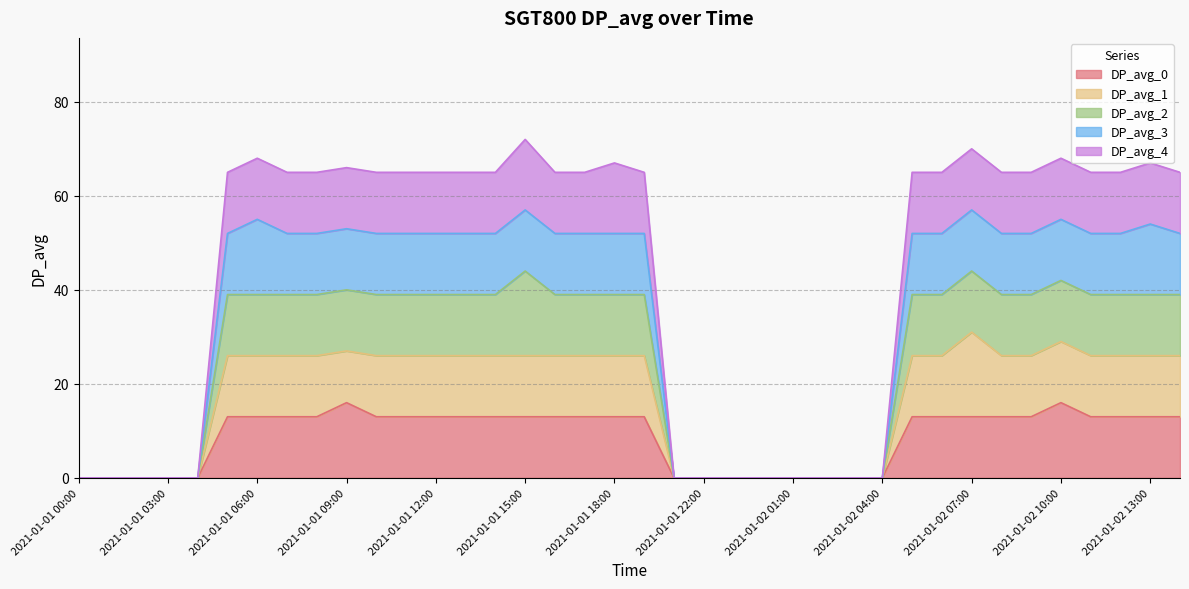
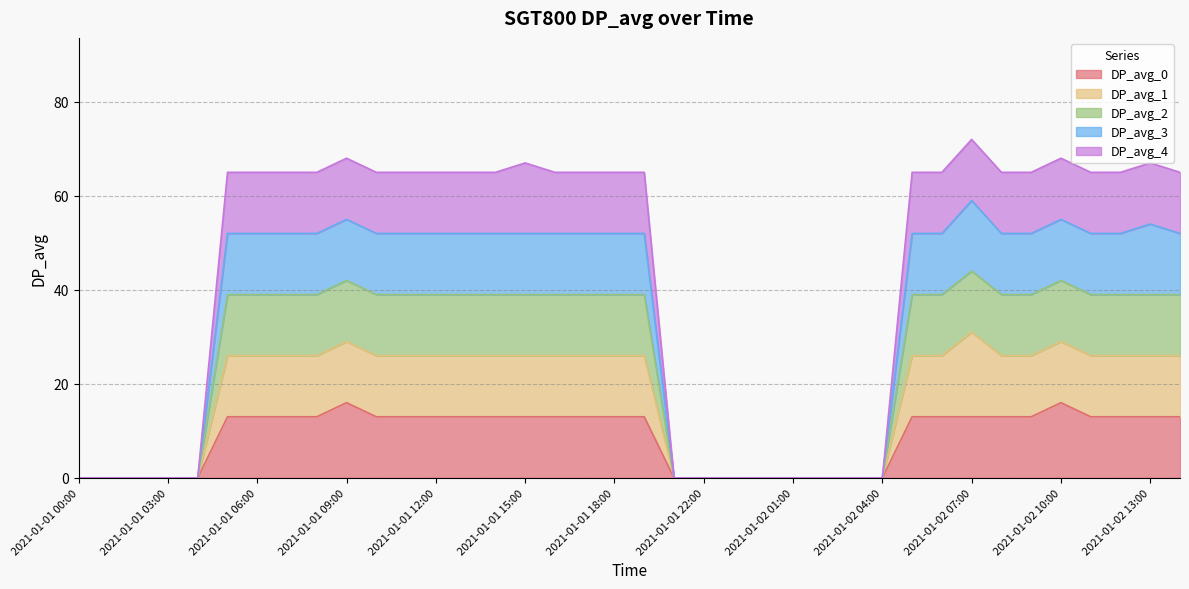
  {
    "DP_avg_0": {
      "2021-01-01 06:00": 13,
      "2021-01-01 09:00": 16,
      "2021-01-01 12:00": 13,
      "2021-01-01 15:00": 13,
      "2021-01-01 18:00": 13,
      "2021-01-02 07:00": 13,
      "2021-01-02 10:00": 16,
      "2021-01-02 13:00": 13
    },
    "DP_avg_1": {
      "2021-01-01 06:00": 13,
-     "2021-01-01 09:00": 11,
+     "2021-01-01 09:00": 13,
      "2021-01-01 12:00": 13,
      "2021-01-01 15:00": 13,
      "2021-01-01 18:00": 13,
      "2021-01-02 07:00": 18,
      "2021-01-02 10:00": 13,
      "2021-01-02 13:00": 13
    },
    "DP_avg_2": {
      "2021-01-01 06:00": 13,
      "2021-01-01 09:00": 13,
      "2021-01-01 12:00": 13,
-     "2021-01-01 15:00": 18,
+     "2021-01-01 15:00": 13,
      "2021-01-01 18:00": 13,
      "2021-01-02 07:00": 13,
      "2021-01-02 10:00": 13,
      "2021-01-02 13:00": 13
    },
    "DP_avg_3": {
-     "2021-01-01 06:00": 16,
+     "2021-01-01 06:00": 13,
      "2021-01-01 09:00": 13,
      "2021-01-01 12:00": 13,
      "2021-01-01 15:00": 13,
      "2021-01-01 18:00": 13,
-     "2021-01-02 07:00": 13,
+     "2021-01-02 07:00": 15,
      "2021-01-02 10:00": 13,
      "2021-01-02 13:00": 15
    },
    "DP_avg_4": {
      "2021-01-01 06:00": 13,
      "2021-01-01 09:00": 13,
      "2021-01-01 12:00": 13,
      "2021-01-01 15:00": 15,
-     "2021-01-01 18:00": 15,
+     "2021-01-01 18:00": 13,
      "2021-01-02 07:00": 13,
      "2021-01-02 10:00": 13
    }
  }
